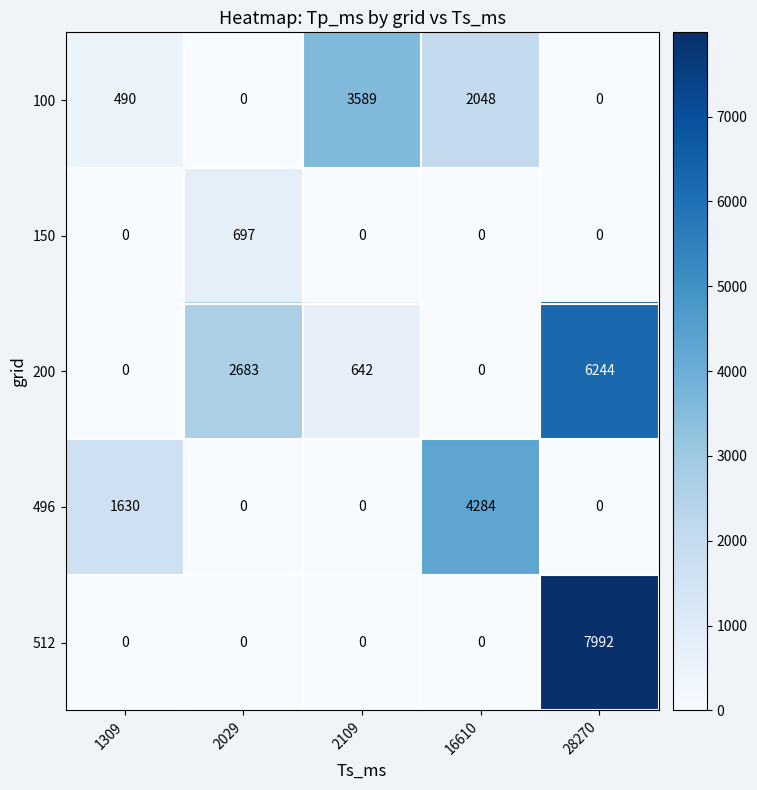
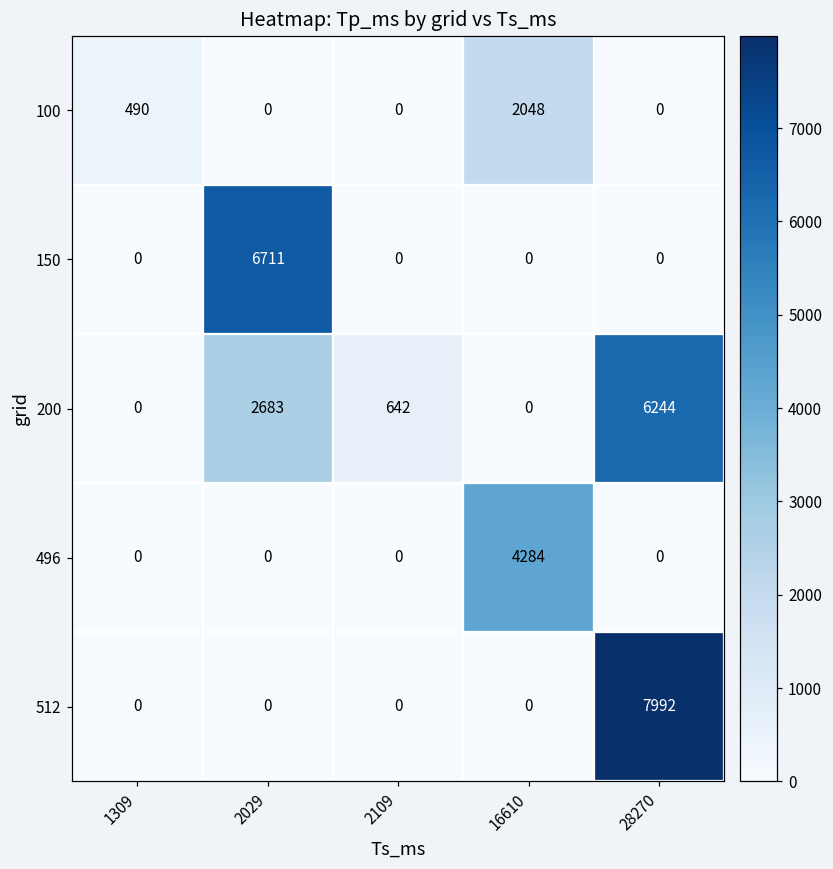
  {
    "100": {
      "1309": 490,
      "2029": 0,
-     "2109": 3589,
+     "2109": 0,
      "16610": 2048,
      "28270": 0
    },
    "150": {
      "1309": 0,
-     "2029": 697,
+     "2029": 6711,
      "2109": 0,
      "16610": 0,
      "28270": 0
    },
    "200": {
      "1309": 0,
      "2029": 2683,
      "2109": 642,
      "16610": 0,
      "28270": 6244
    },
    "496": {
-     "1309": 1630,
+     "1309": 0,
      "2029": 0,
      "2109": 0,
      "16610": 4284,
      "28270": 0
    },
    "512": {
      "1309": 0,
      "2029": 0,
      "2109": 0,
      "16610": 0,
      "28270": 7992
    }
  }
